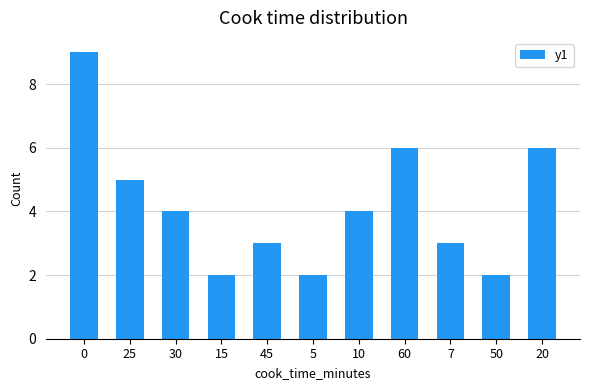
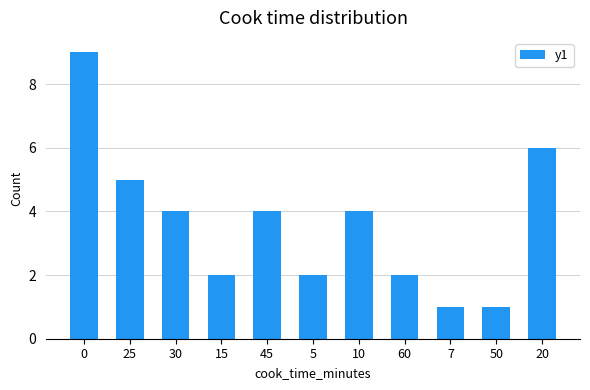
  {
    "0": 9,
    "25": 5,
    "30": 4,
    "15": 2,
-   "45": 3,
+   "45": 4,
    "5": 2,
    "10": 4,
-   "60": 6,
-   "7": 3,
-   "50": 2,
+   "60": 2,
+   "7": 1,
+   "50": 1,
    "20": 6
  }
